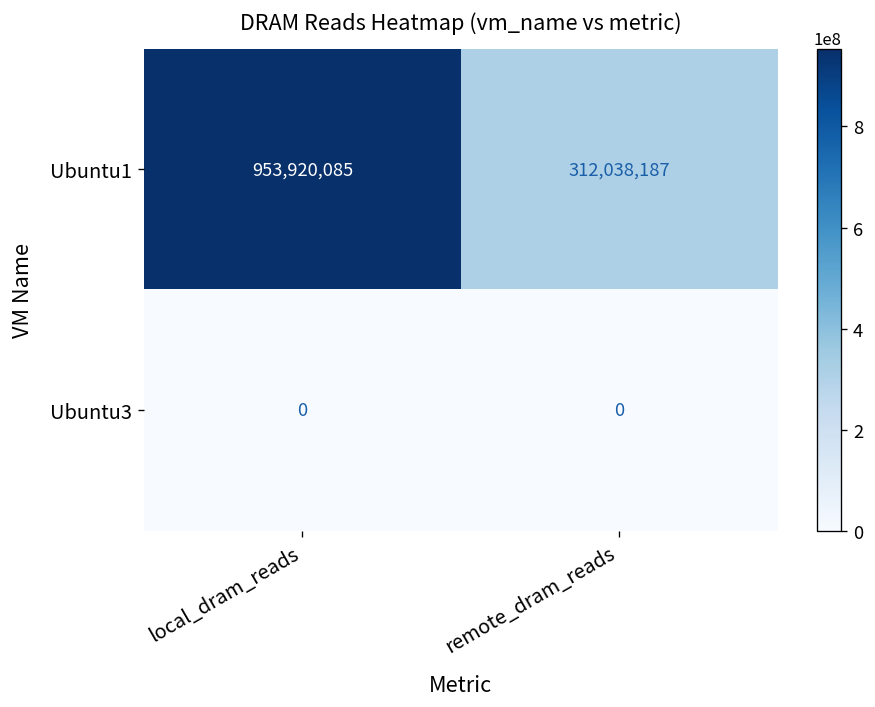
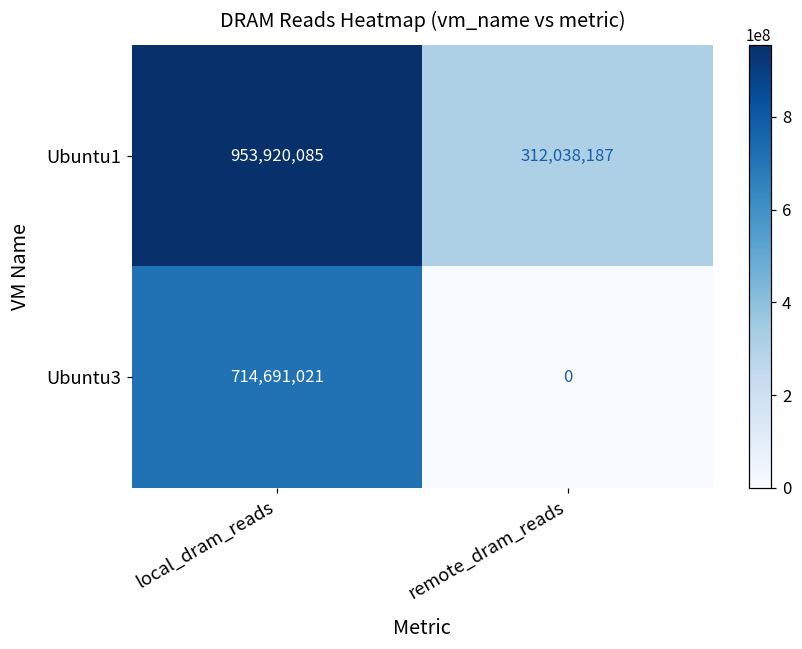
  {
    "Ubuntu1": {
      "local_dram_reads": "953,920,085",
      "remote_dram_reads": "312,038,187"
    },
    "Ubuntu3": {
-     "local_dram_reads": "0",
+     "local_dram_reads": "714,691,021",
      "remote_dram_reads": "0"
    }
  }
